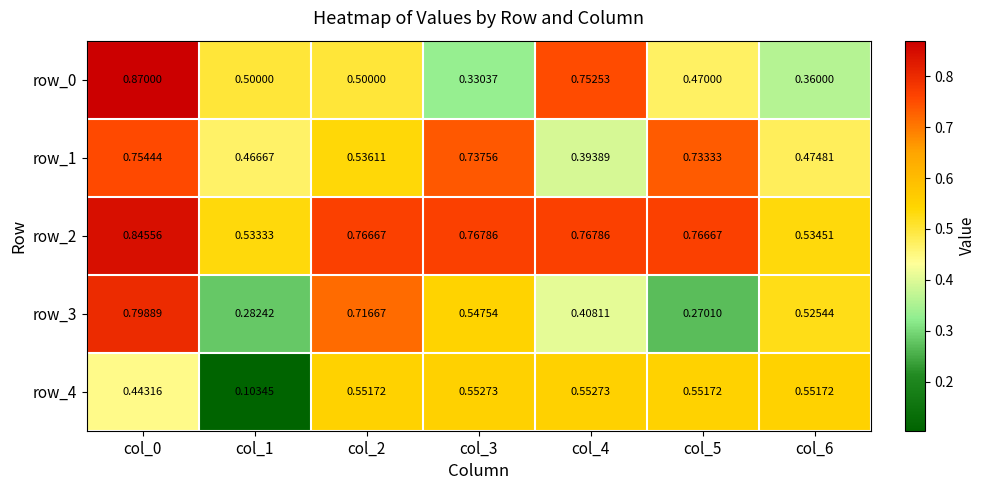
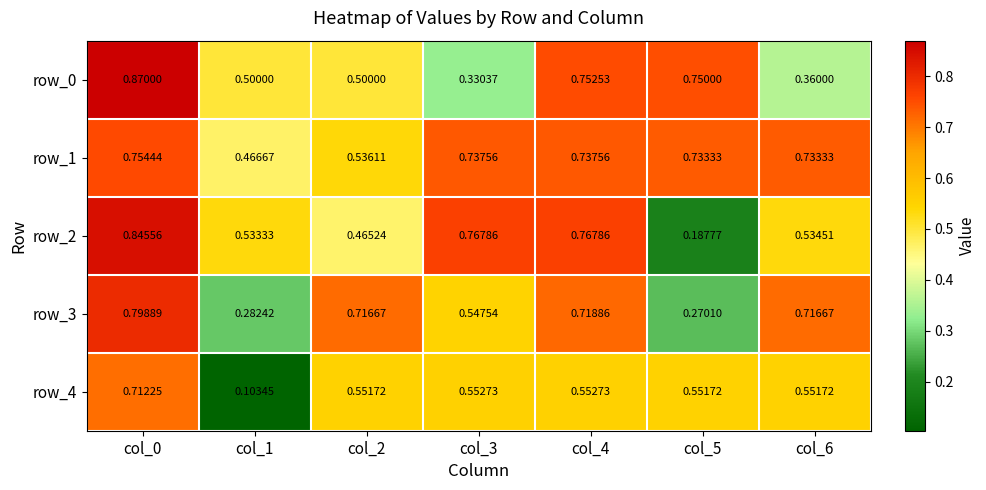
  {
    "row_0": {
      "col_0": 0.87000,
      "col_1": 0.50000,
      "col_2": 0.50000,
      "col_3": 0.33037,
      "col_4": 0.75253,
-     "col_5": 0.47000,
+     "col_5": 0.75000,
      "col_6": 0.36000
    },
    "row_1": {
      "col_0": 0.75444,
      "col_1": 0.46667,
      "col_2": 0.53611,
      "col_3": 0.73756,
-     "col_4": 0.39389,
+     "col_4": 0.73756,
      "col_5": 0.73333,
-     "col_6": 0.47481
+     "col_6": 0.73333
    },
    "row_2": {
      "col_0": 0.84556,
      "col_1": 0.53333,
-     "col_2": 0.76667,
+     "col_2": 0.46524,
      "col_3": 0.76786,
      "col_4": 0.76786,
-     "col_5": 0.76667,
+     "col_5": 0.18777,
      "col_6": 0.53451
    },
    "row_3": {
      "col_0": 0.79889,
      "col_1": 0.28242,
      "col_2": 0.71667,
      "col_3": 0.54754,
-     "col_4": 0.40811,
+     "col_4": 0.71886,
      "col_5": 0.27010,
-     "col_6": 0.52544
+     "col_6": 0.71667
    },
    "row_4": {
-     "col_0": 0.44316,
+     "col_0": 0.71225,
      "col_1": 0.10345,
      "col_2": 0.55172,
      "col_3": 0.55273,
      "col_4": 0.55273,
      "col_5": 0.55172,
      "col_6": 0.55172
    }
  }
